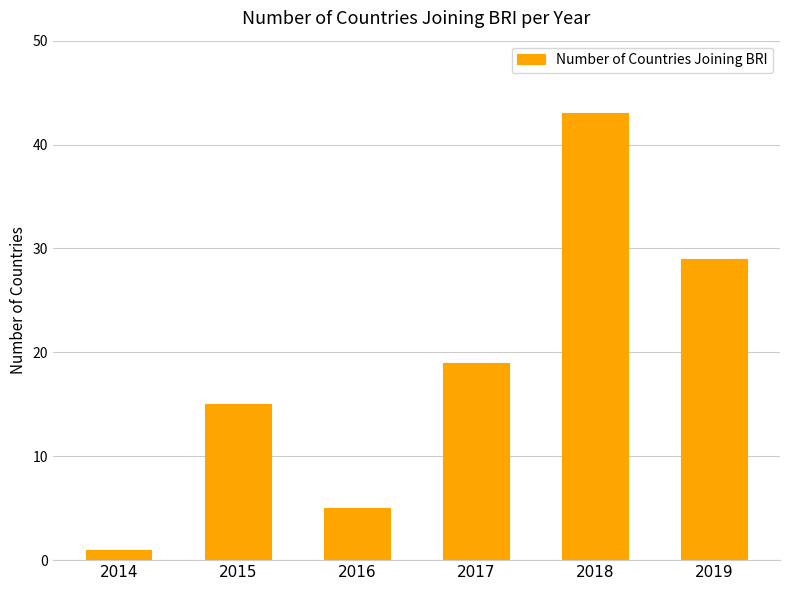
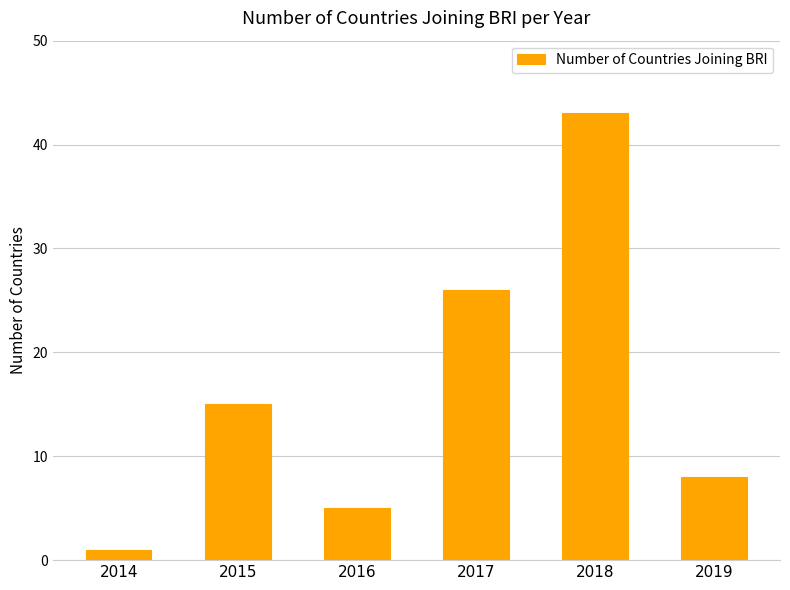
  {
    "2014": 1,
    "2015": 15,
    "2016": 5,
-   "2017": 19,
+   "2017": 26,
    "2018": 43,
-   "2019": 29
+   "2019": 8
  }
